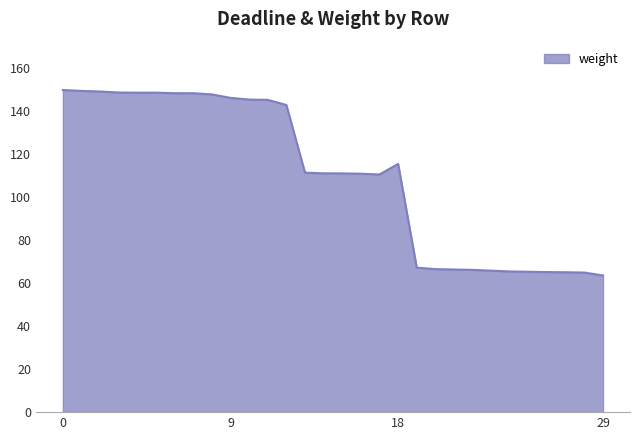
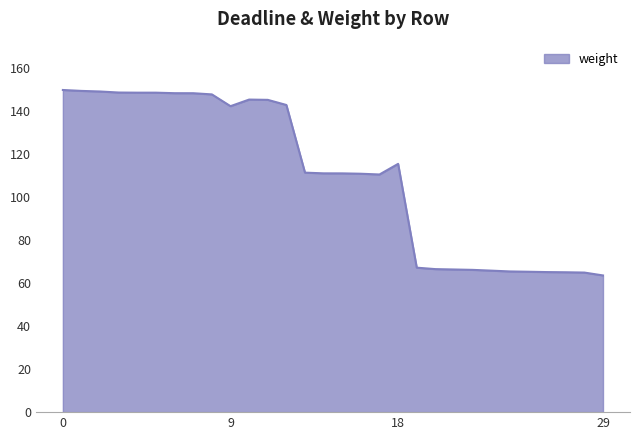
  {
    "0": 150,
-   "9": 146,
+   "9": 142,
    "18": 115,
    "29": 64
  }
